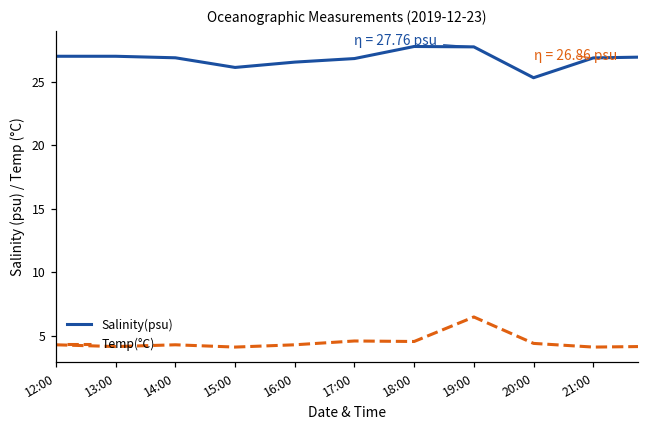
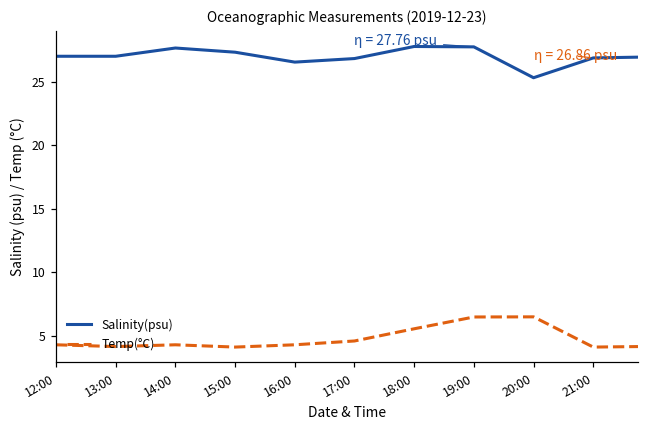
  {
    "Salinity(psu)": {
      "12:00": 27.0,
      "13:00": 27.0,
-     "14:00": 26.9,
-     "15:00": 26.1,
+     "14:00": 27.6,
+     "15:00": 27.3,
      "16:00": 26.5,
      "17:00": 26.8,
      "19:00": 27.7,
      "20:00": 25.3
    },
    "Temp(°C)": {
      "12:00": 4.3,
      "13:00": 4.1,
      "14:00": 4.3,
      "15:00": 4.1,
      "16:00": 4.3,
      "17:00": 4.6,
-     "18:00": 4.5,
+     "18:00": 5.5,
      "19:00": 6.5,
-     "20:00": 4.4,
+     "20:00": 6.5,
      "21:00": 4.1
    }
  }
